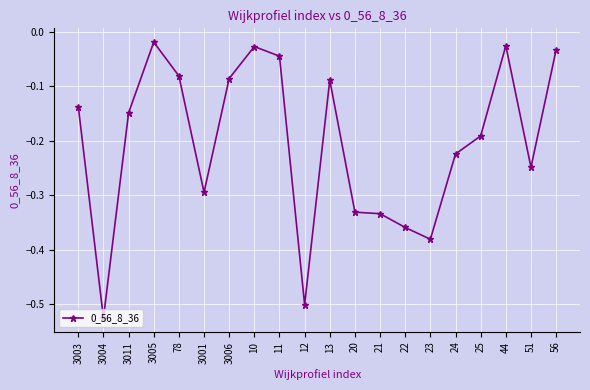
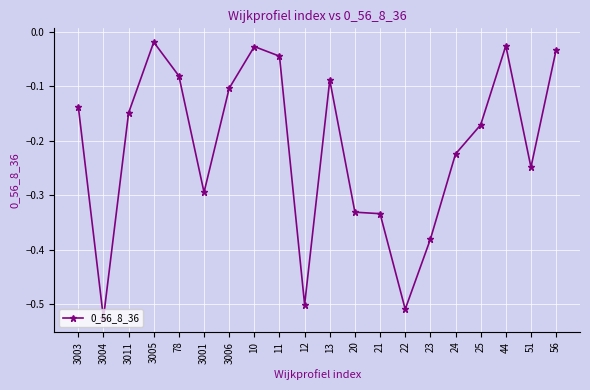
  {
    "3003": -0.14,
    "3011": -0.15,
    "3005": -0.02,
    "78": -0.08,
    "3001": -0.29,
-   "3006": -0.09,
+   "3006": -0.10,
    "10": -0.03,
    "11": -0.04,
    "12": -0.50,
    "13": -0.09,
    "20": -0.33,
    "21": -0.33,
-   "22": -0.36,
+   "22": -0.51,
    "23": -0.38,
    "24": -0.22,
-   "25": -0.19,
+   "25": -0.17,
    "44": -0.03,
    "51": -0.25,
    "56": -0.03
  }
